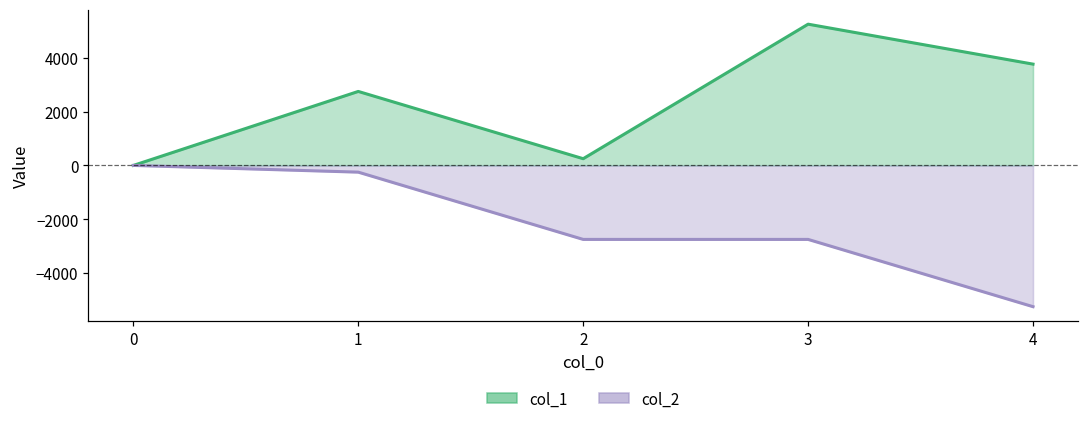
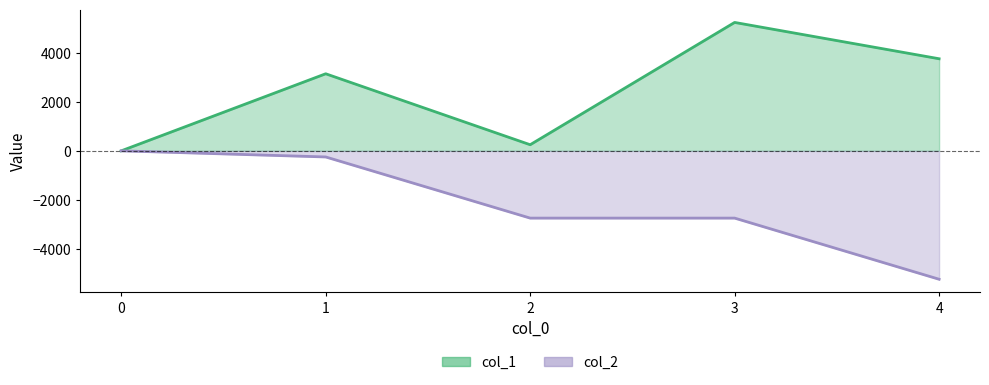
  {
    "col_1": {
-     "1": 2800,
+     "1": 3200,
      "2": 300,
      "3": 5300,
      "4": 3800
    }
  }
